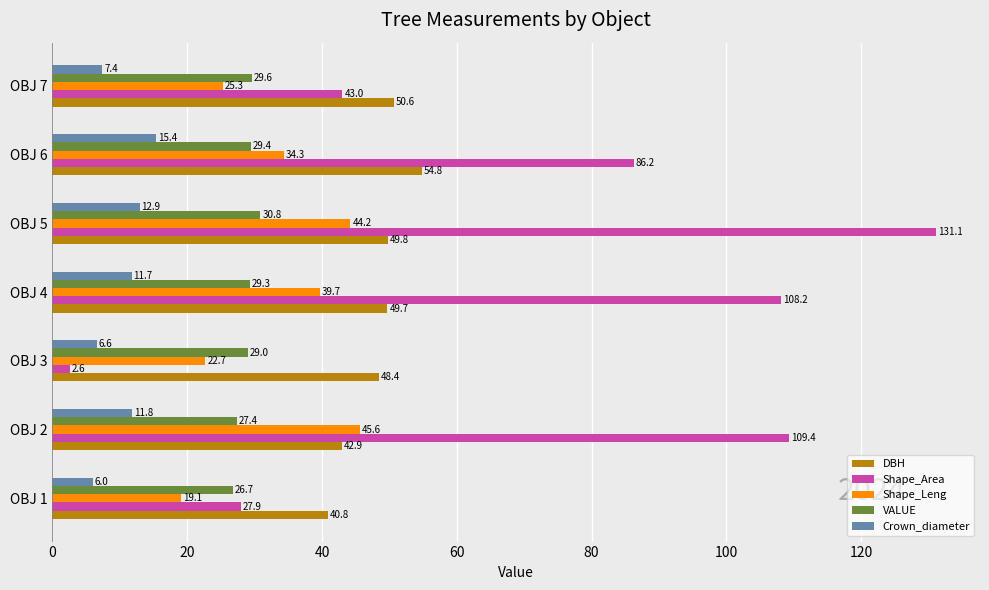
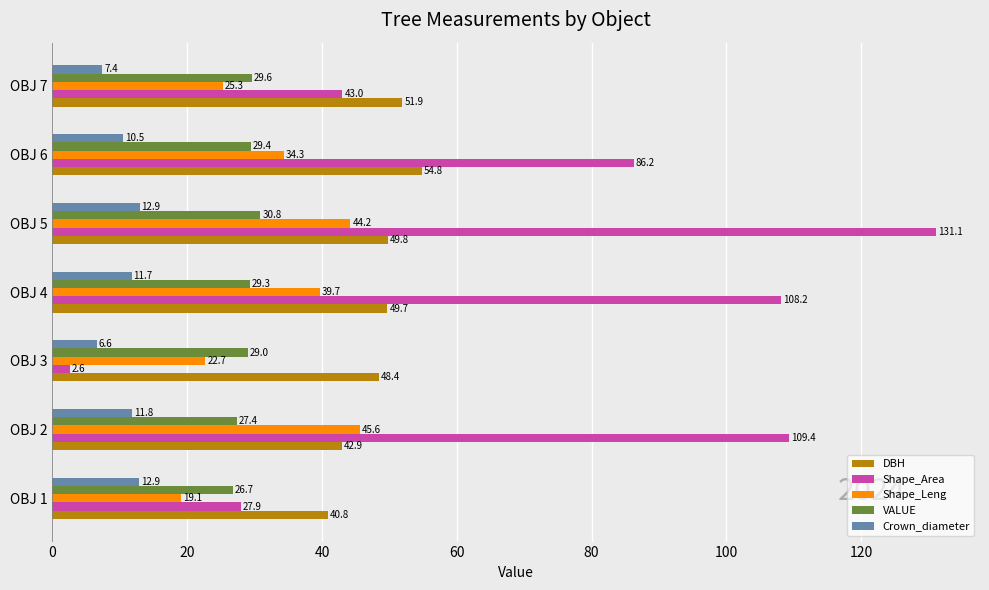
  {
    "DBH": {
-     "OBJ 7": 50.6,
+     "OBJ 7": 51.9,
      "OBJ 6": 54.8,
      "OBJ 5": 49.8,
      "OBJ 4": 49.7,
      "OBJ 3": 48.4,
      "OBJ 2": 42.9,
      "OBJ 1": 40.8
    },
    "Shape_Area": {
      "OBJ 7": 43.0,
      "OBJ 6": 86.2,
      "OBJ 5": 131.1,
      "OBJ 4": 108.2,
      "OBJ 3": 2.6,
      "OBJ 2": 109.4,
      "OBJ 1": 27.9
    },
    "Shape_Leng": {
      "OBJ 7": 25.3,
      "OBJ 6": 34.3,
      "OBJ 5": 44.2,
      "OBJ 4": 39.7,
      "OBJ 3": 22.7,
      "OBJ 2": 45.6,
      "OBJ 1": 19.1
    },
    "VALUE": {
      "OBJ 7": 29.6,
      "OBJ 6": 29.4,
      "OBJ 5": 30.8,
      "OBJ 4": 29.3,
      "OBJ 3": 29.0,
      "OBJ 2": 27.4,
      "OBJ 1": 26.7
    },
    "Crown_diameter": {
      "OBJ 7": 7.4,
-     "OBJ 6": 15.4,
+     "OBJ 6": 10.5,
      "OBJ 5": 12.9,
      "OBJ 4": 11.7,
      "OBJ 3": 6.6,
      "OBJ 2": 11.8,
-     "OBJ 1": 6.0
+     "OBJ 1": 12.9
    }
  }
